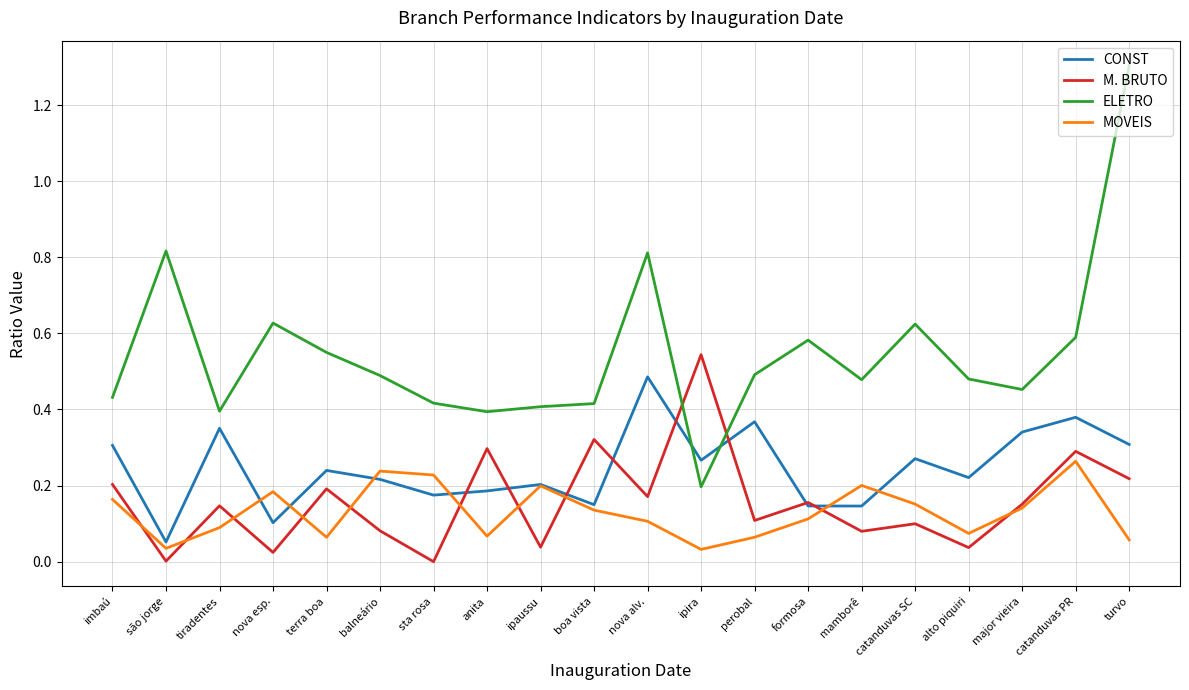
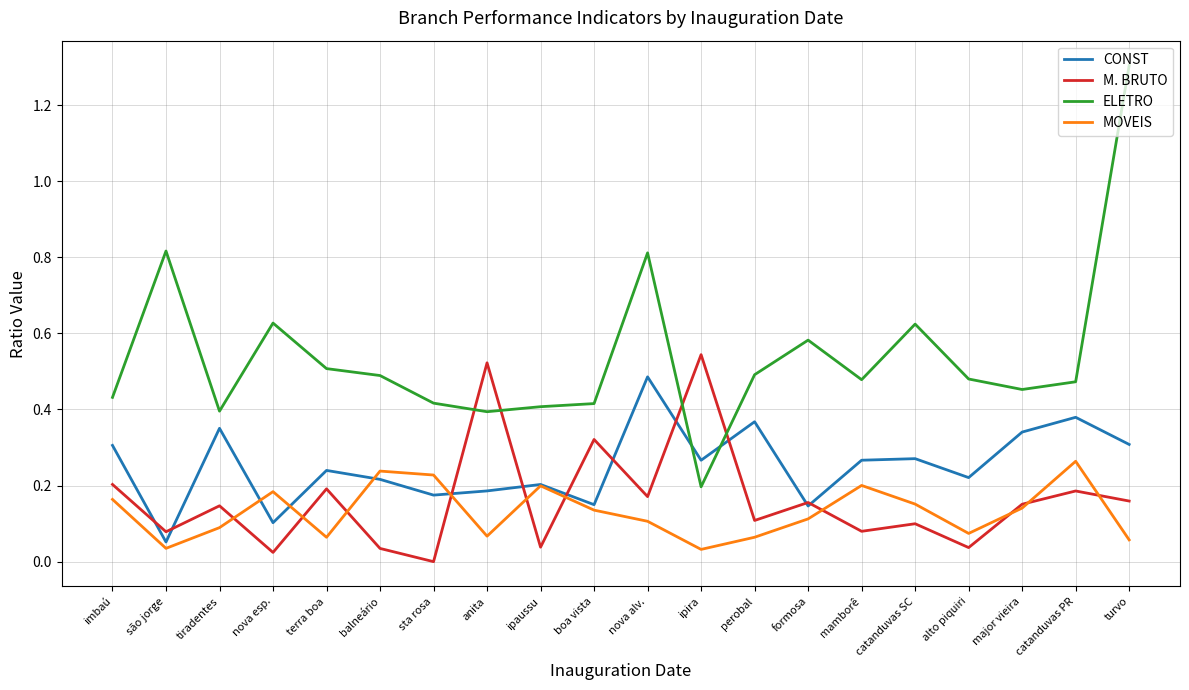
  {
    "CONST": {
      "imbaú": 0.31,
      "são jorge": 0.05,
      "tiradentes": 0.35,
      "nova esp.": 0.10,
      "terra boa": 0.24,
      "balneário": 0.22,
      "sta rosa": 0.17,
      "anita": 0.19,
      "boa vista": 0.15,
      "nova alv.": 0.49,
      "ipira": 0.27,
      "perobal": 0.37,
      "formosa": 0.15,
-     "mamborê": 0.15,
+     "mamborê": 0.27,
      "catanduvas SC": 0.27,
      "alto piquiri": 0.22,
      "major vieira": 0.34,
      "catanduvas PR": 0.38,
      "turvo": 0.31
    },
    "M. BRUTO": {
      "imbaú": 0.20,
-     "são jorge": 0.00,
+     "são jorge": 0.08,
      "tiradentes": 0.15,
      "nova esp.": 0.02,
      "terra boa": 0.19,
-     "balneário": 0.08,
+     "balneário": 0.03,
      "sta rosa": 0.00,
-     "anita": 0.30,
+     "anita": 0.52,
      "ipaussu": 0.04,
      "boa vista": 0.32,
      "nova alv.": 0.17,
      "ipira": 0.54,
      "perobal": 0.11,
      "formosa": 0.16,
      "mamborê": 0.08,
      "catanduvas SC": 0.10,
      "alto piquiri": 0.04,
      "major vieira": 0.15,
-     "catanduvas PR": 0.29,
-     "turvo": 0.22
+     "catanduvas PR": 0.19,
+     "turvo": 0.16
    },
    "ELETRO": {
      "imbaú": 0.43,
      "são jorge": 0.82,
      "tiradentes": 0.40,
      "nova esp.": 0.63,
-     "terra boa": 0.55,
+     "terra boa": 0.51,
      "balneário": 0.49,
      "sta rosa": 0.42,
      "anita": 0.39,
      "ipaussu": 0.41,
      "boa vista": 0.42,
      "nova alv.": 0.81,
      "ipira": 0.20,
      "perobal": 0.49,
      "formosa": 0.58,
      "mamborê": 0.48,
      "catanduvas SC": 0.62,
      "alto piquiri": 0.48,
      "major vieira": 0.45,
-     "catanduvas PR": 0.59
+     "catanduvas PR": 0.47
    },
    "MOVEIS": {
      "imbaú": 0.16,
      "são jorge": 0.03,
      "tiradentes": 0.09,
      "nova esp.": 0.18,
      "terra boa": 0.06,
      "balneário": 0.24,
      "sta rosa": 0.23,
      "anita": 0.07,
      "boa vista": 0.14,
      "nova alv.": 0.11,
      "ipira": 0.03,
      "perobal": 0.06,
      "formosa": 0.11,
      "mamborê": 0.20,
      "catanduvas SC": 0.15,
      "alto piquiri": 0.07,
      "major vieira": 0.14,
      "catanduvas PR": 0.26,
      "turvo": 0.06
    }
  }
